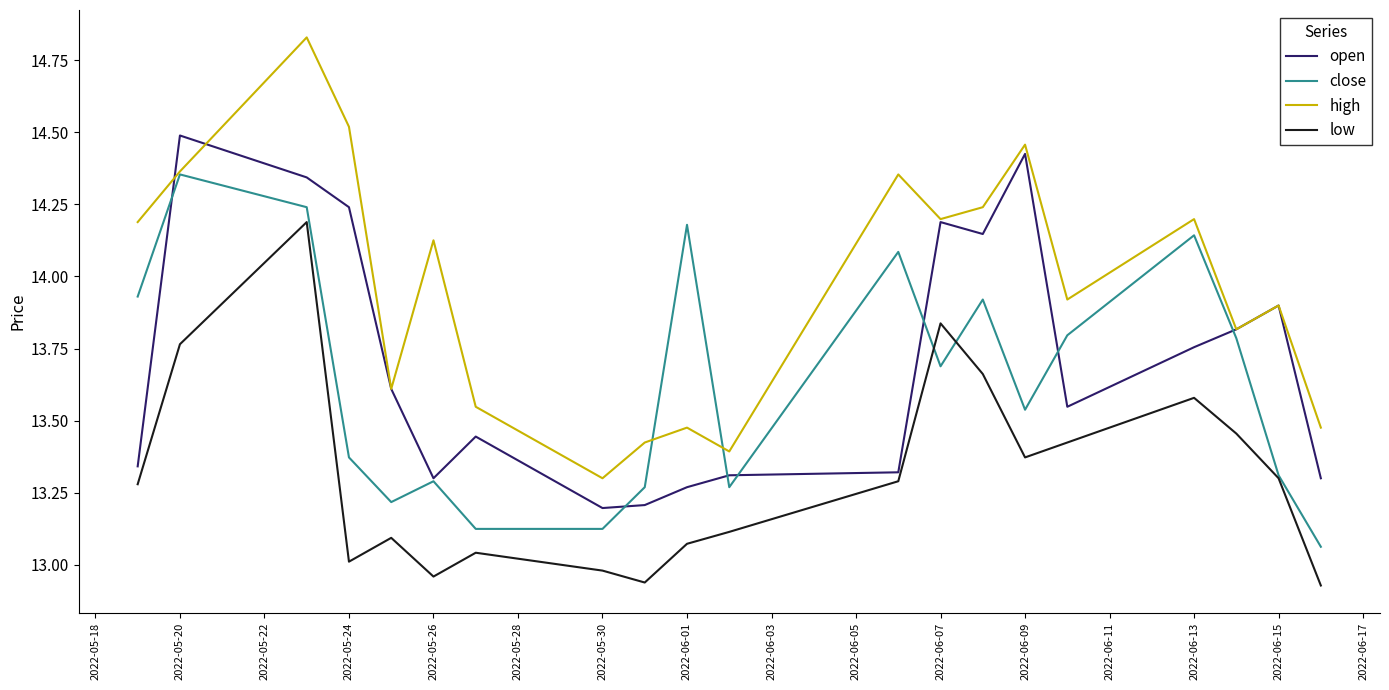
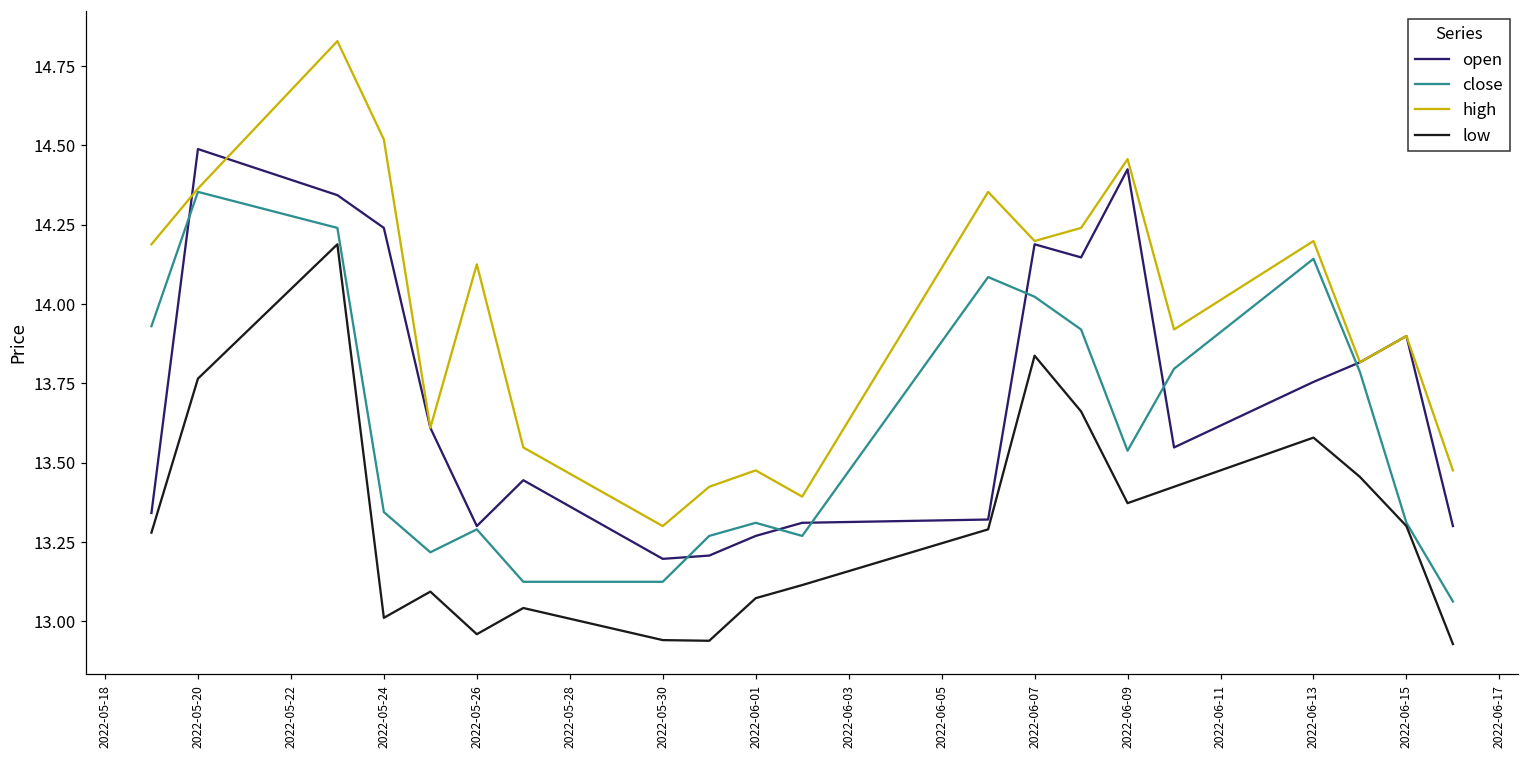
  {
    "open": {
      "2022-05-20": 14.49,
      "2022-05-24": 14.24,
      "2022-05-26": 13.30,
      "2022-05-30": 13.20,
      "2022-06-01": 13.27,
      "2022-06-07": 14.19,
      "2022-06-09": 14.42,
      "2022-06-13": 13.75
    },
    "close": {
      "2022-05-20": 14.35,
-     "2022-05-24": 13.37,
+     "2022-05-24": 13.34,
      "2022-05-26": 13.29,
      "2022-05-30": 13.12,
-     "2022-06-01": 14.18,
-     "2022-06-07": 13.69,
+     "2022-06-01": 13.31,
+     "2022-06-07": 14.02,
      "2022-06-09": 13.54,
      "2022-06-13": 14.14,
      "2022-06-15": 13.31
    },
    "high": {
      "2022-05-20": 14.36,
      "2022-05-24": 14.52,
      "2022-05-26": 14.13,
      "2022-05-30": 13.30,
      "2022-06-01": 13.48,
      "2022-06-07": 14.20,
      "2022-06-09": 14.46,
      "2022-06-13": 14.20
    },
    "low": {
      "2022-05-20": 13.77,
      "2022-05-24": 13.01,
      "2022-05-26": 12.96,
-     "2022-05-30": 12.98,
+     "2022-05-30": 12.94,
      "2022-06-01": 13.07,
      "2022-06-07": 13.84,
      "2022-06-09": 13.37,
      "2022-06-13": 13.58,
      "2022-06-15": 13.30
    }
  }
